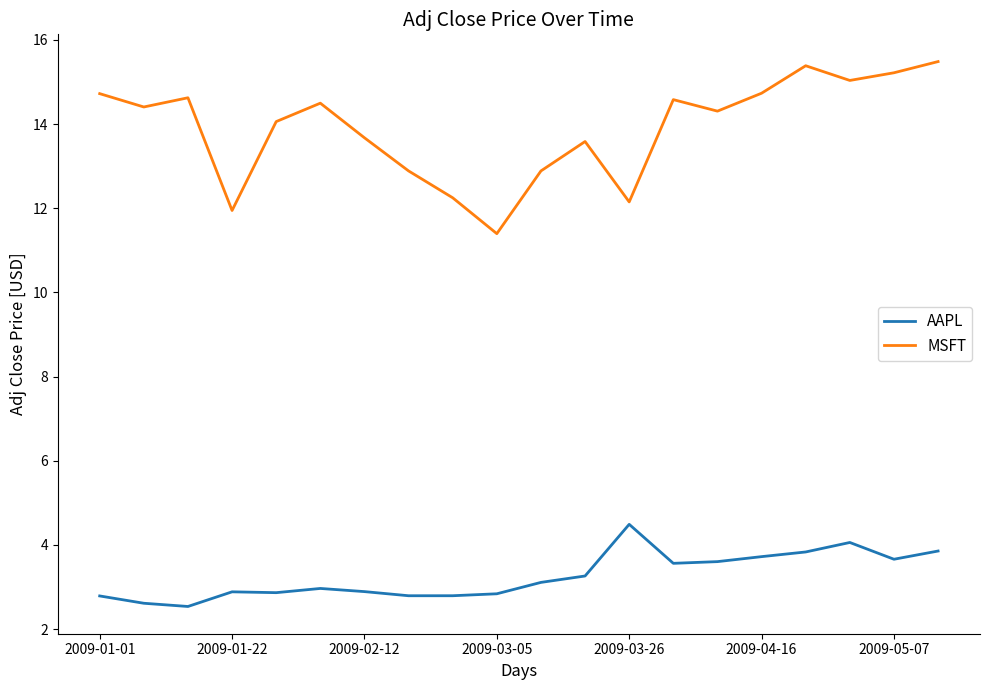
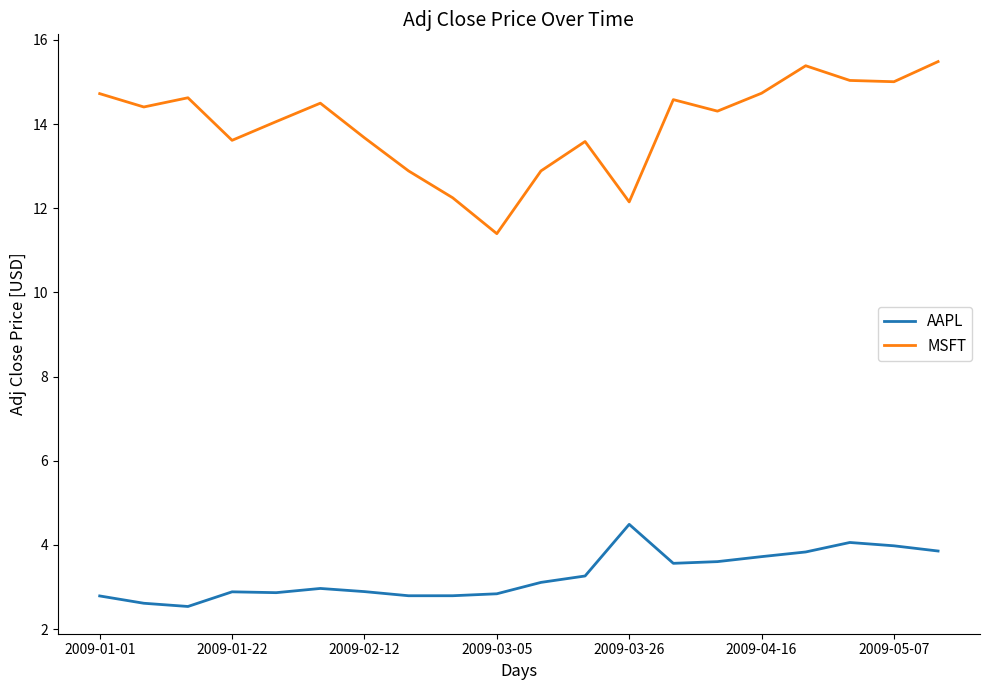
  {
    "AAPL": {
      "2009-01-01": 2.8,
      "2009-01-22": 2.9,
      "2009-02-12": 2.9,
      "2009-03-05": 2.8,
      "2009-03-26": 4.5,
      "2009-04-16": 3.7,
-     "2009-05-07": 3.7
+     "2009-05-07": 4.0
    },
    "MSFT": {
      "2009-01-01": 14.7,
-     "2009-01-22": 11.9,
+     "2009-01-22": 13.6,
      "2009-02-12": 13.7,
      "2009-03-05": 11.4,
      "2009-03-26": 12.2,
      "2009-04-16": 14.7,
-     "2009-05-07": 15.2
+     "2009-05-07": 15.0
    }
  }
